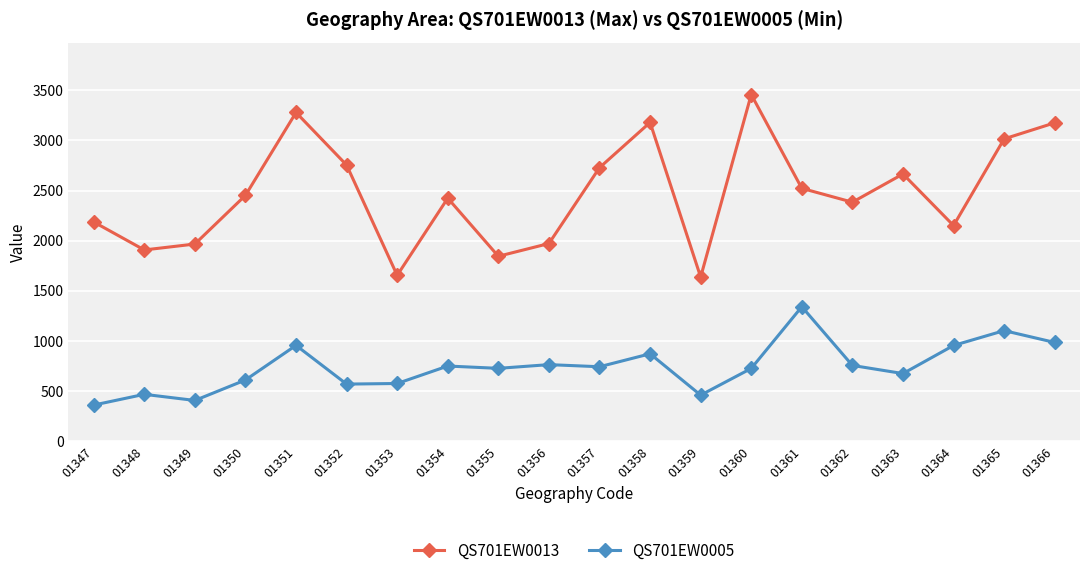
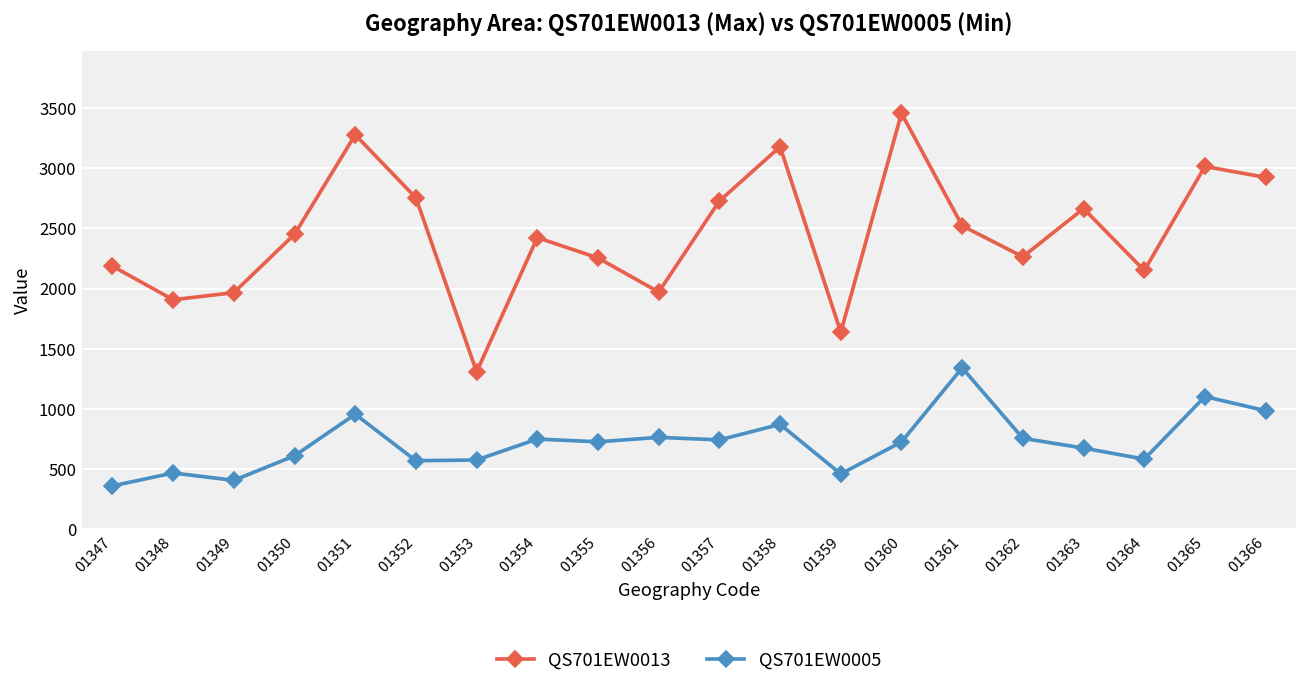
  {
    "QS701EW0013": {
      "01347": 2190,
      "01348": 1910,
      "01349": 1970,
      "01350": 2450,
      "01351": 3280,
      "01352": 2750,
-     "01353": 1660,
+     "01353": 1310,
      "01354": 2420,
-     "01355": 1850,
+     "01355": 2260,
      "01356": 1970,
      "01357": 2730,
      "01358": 3180,
      "01359": 1640,
      "01360": 3460,
      "01361": 2520,
-     "01362": 2380,
+     "01362": 2270,
      "01363": 2670,
      "01364": 2150,
      "01365": 3020,
-     "01366": 3180
+     "01366": 2920
    },
    "QS701EW0005": {
      "01347": 360,
      "01348": 470,
      "01349": 410,
      "01350": 610,
      "01351": 960,
      "01352": 570,
      "01353": 580,
      "01354": 750,
      "01355": 730,
      "01356": 770,
      "01357": 740,
      "01358": 870,
      "01359": 460,
      "01360": 730,
      "01361": 1340,
      "01362": 760,
      "01363": 680,
-     "01364": 960,
+     "01364": 580,
      "01365": 1100,
      "01366": 990
    }
  }
